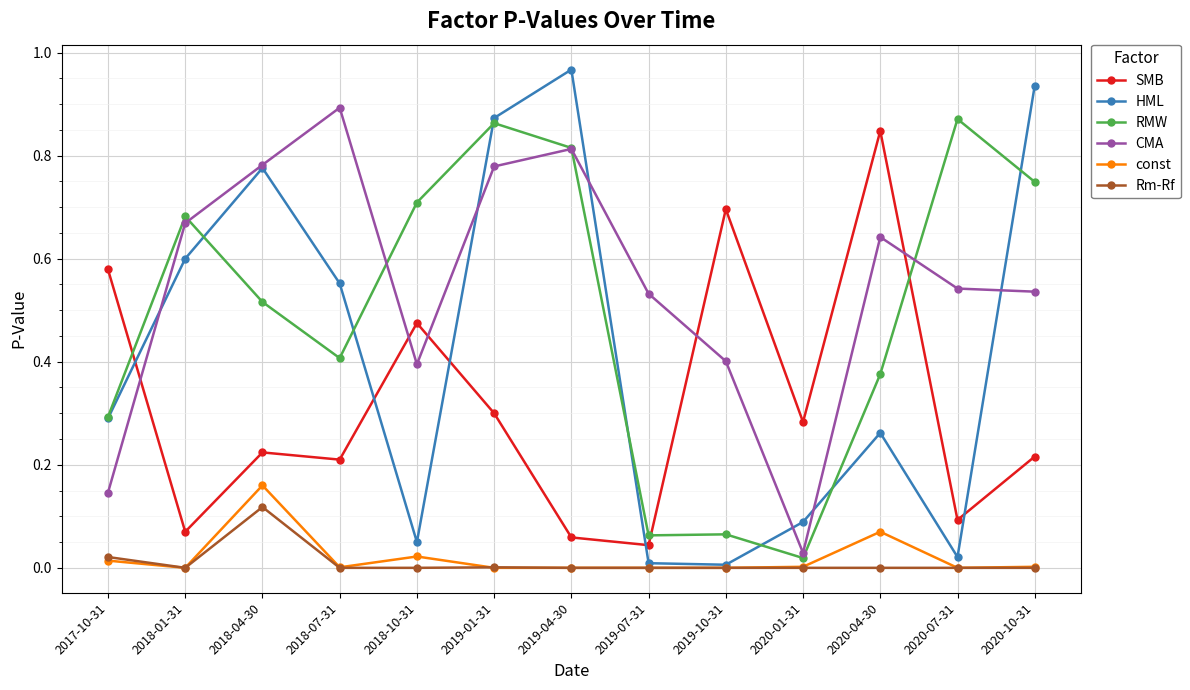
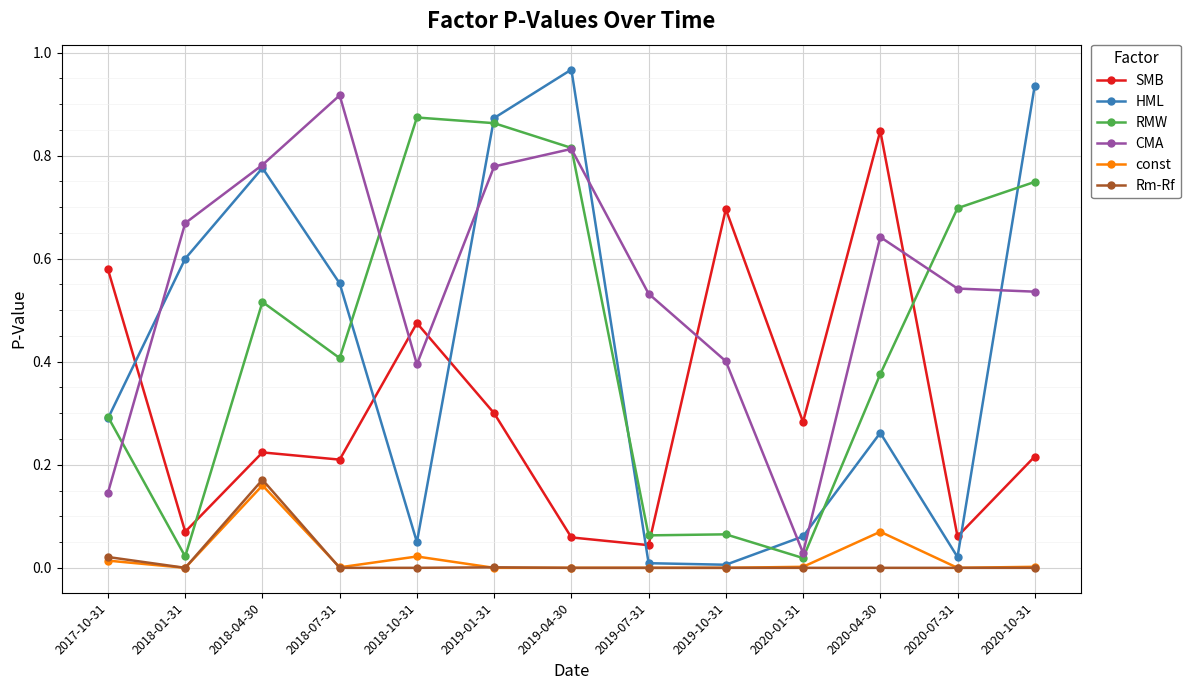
  {
    "SMB": {
      "2017-10-31": 0.58,
      "2018-01-31": 0.07,
      "2018-04-30": 0.22,
      "2018-07-31": 0.21,
      "2018-10-31": 0.48,
      "2019-01-31": 0.30,
      "2019-04-30": 0.06,
      "2019-07-31": 0.04,
      "2019-10-31": 0.70,
      "2020-01-31": 0.28,
      "2020-04-30": 0.85,
-     "2020-07-31": 0.09,
+     "2020-07-31": 0.06,
      "2020-10-31": 0.22
    },
    "HML": {
      "2018-01-31": 0.60,
      "2018-04-30": 0.78,
      "2018-07-31": 0.55,
      "2018-10-31": 0.05,
      "2019-01-31": 0.87,
      "2019-04-30": 0.97,
      "2019-07-31": 0.01,
      "2019-10-31": 0.01,
-     "2020-01-31": 0.09,
+     "2020-01-31": 0.06,
      "2020-04-30": 0.26,
      "2020-07-31": 0.02,
      "2020-10-31": 0.94
    },
    "RMW": {
-     "2018-01-31": 0.68,
+     "2018-01-31": 0.02,
      "2018-04-30": 0.52,
      "2018-07-31": 0.41,
-     "2018-10-31": 0.71,
+     "2018-10-31": 0.87,
      "2019-01-31": 0.86,
      "2019-07-31": 0.06,
      "2019-10-31": 0.07,
      "2020-01-31": 0.02,
      "2020-04-30": 0.38,
-     "2020-07-31": 0.87,
+     "2020-07-31": 0.70,
      "2020-10-31": 0.75
    },
    "CMA": {
      "2017-10-31": 0.15,
      "2018-01-31": 0.67,
      "2018-04-30": 0.78,
-     "2018-07-31": 0.89,
+     "2018-07-31": 0.92,
      "2018-10-31": 0.40,
      "2019-01-31": 0.78,
      "2019-07-31": 0.53,
      "2019-10-31": 0.40,
      "2020-01-31": 0.03,
      "2020-04-30": 0.64,
      "2020-07-31": 0.54,
      "2020-10-31": 0.54
    },
    "const": {
      "2017-10-31": 0.01,
      "2018-04-30": 0.16,
      "2018-10-31": 0.02,
      "2020-04-30": 0.07
    },
    "Rm-Rf": {
      "2017-10-31": 0.02,
-     "2018-04-30": 0.12,
+     "2018-04-30": 0.17,
      "2018-10-31": 0.00,
      "2020-04-30": 0.00
    }
  }
